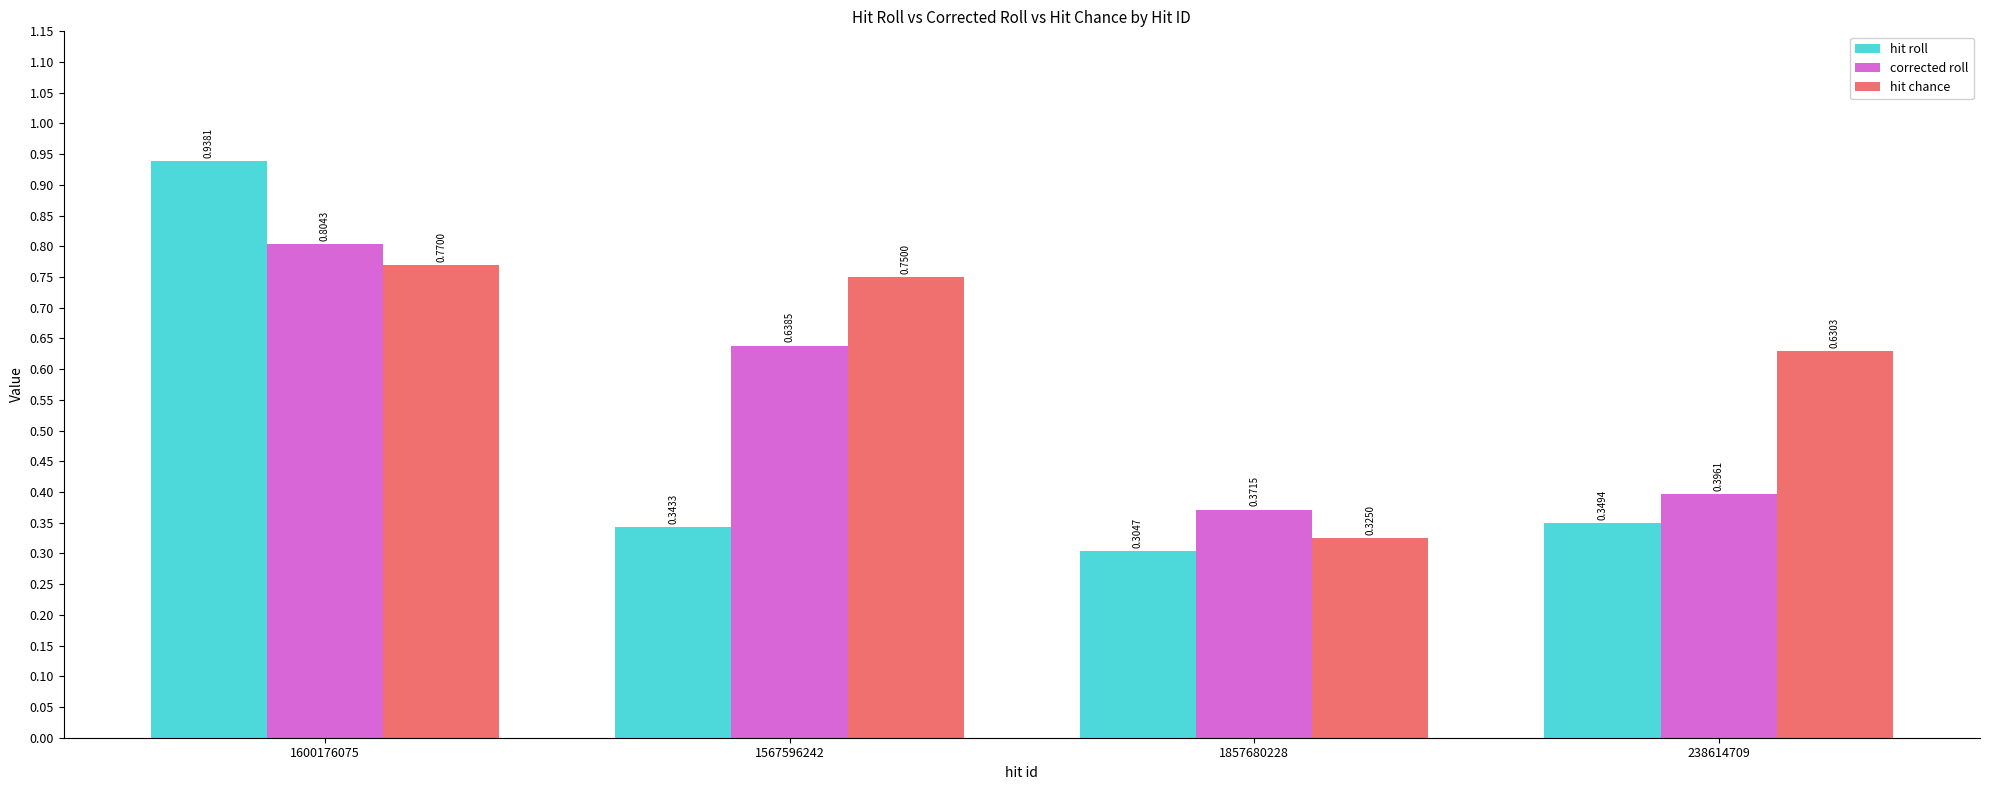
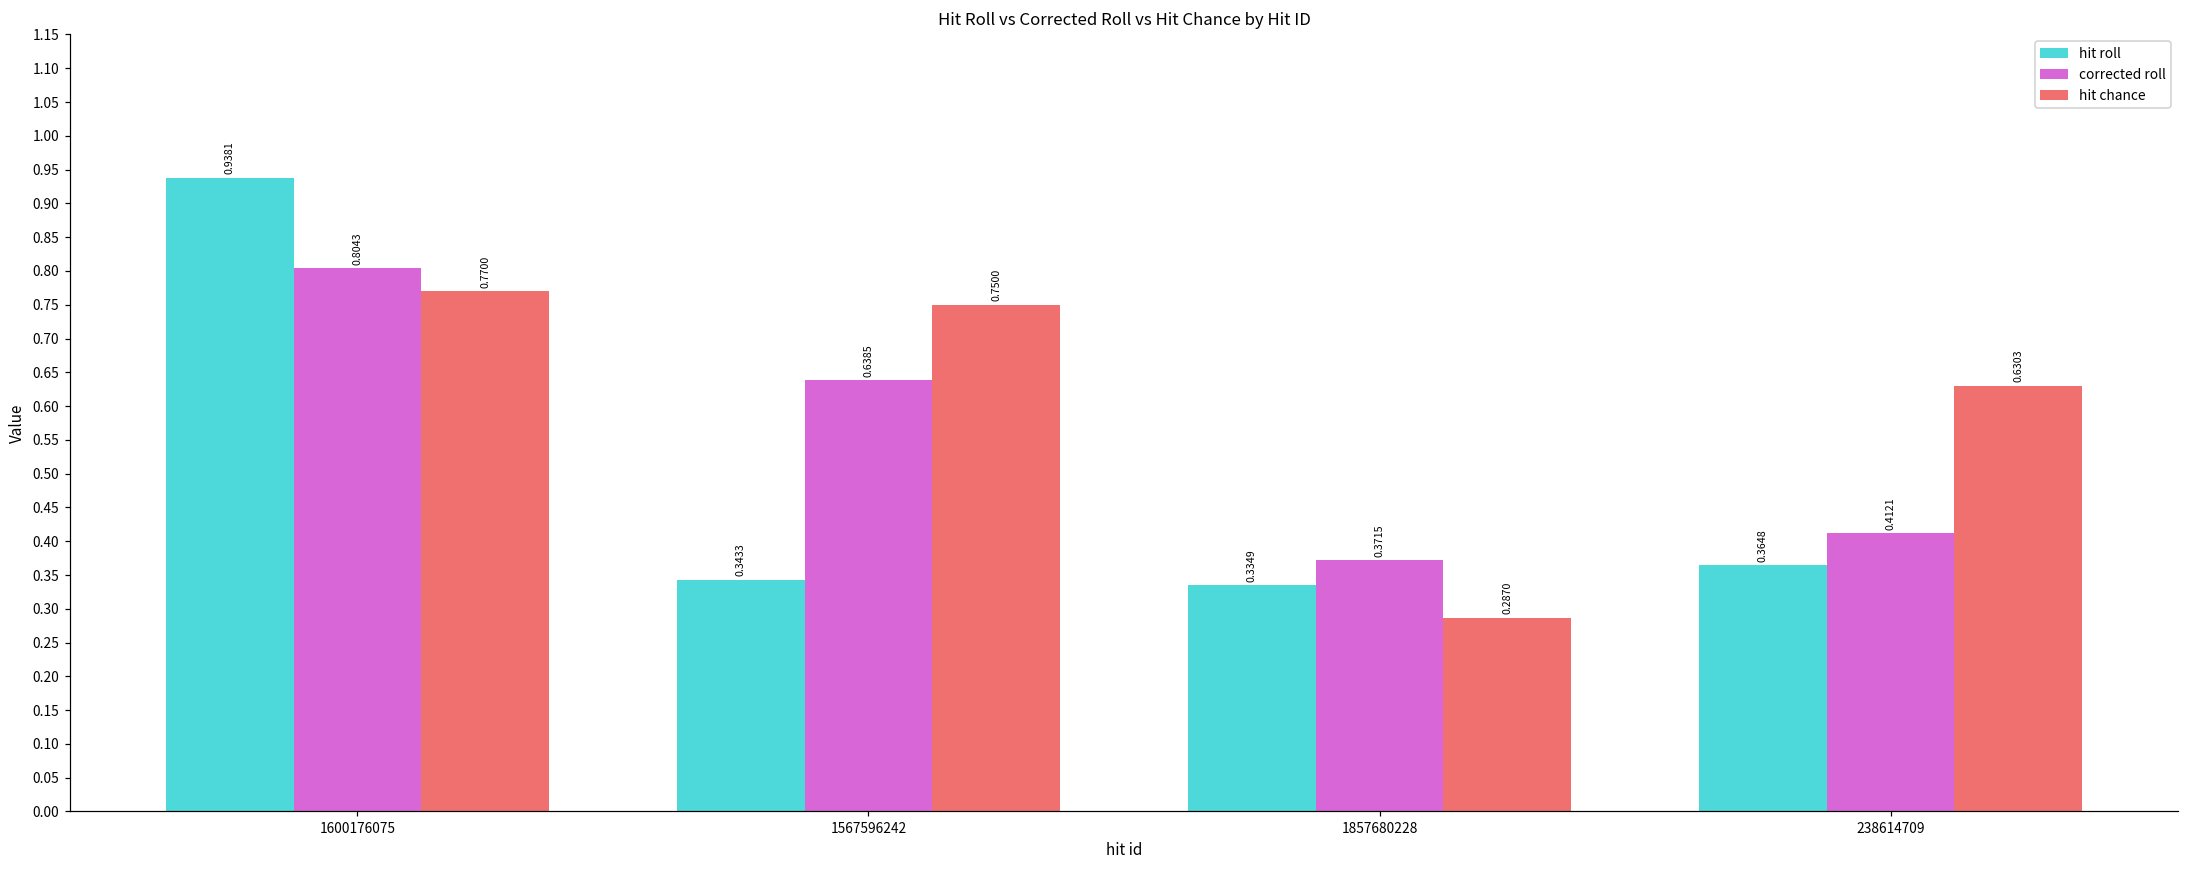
  {
    "hit roll": {
      "1600176075": 0.9381,
      "1567596242": 0.3433,
-     "1857680228": 0.3047,
-     "238614709": 0.3494
+     "1857680228": 0.3349,
+     "238614709": 0.3648
    },
    "corrected roll": {
      "1600176075": 0.8043,
      "1567596242": 0.6385,
      "1857680228": 0.3715,
-     "238614709": 0.3961
+     "238614709": 0.4121
    },
    "hit chance": {
      "1600176075": 0.7700,
      "1567596242": 0.7500,
-     "1857680228": 0.3250,
+     "1857680228": 0.2870,
      "238614709": 0.6303
    }
  }
